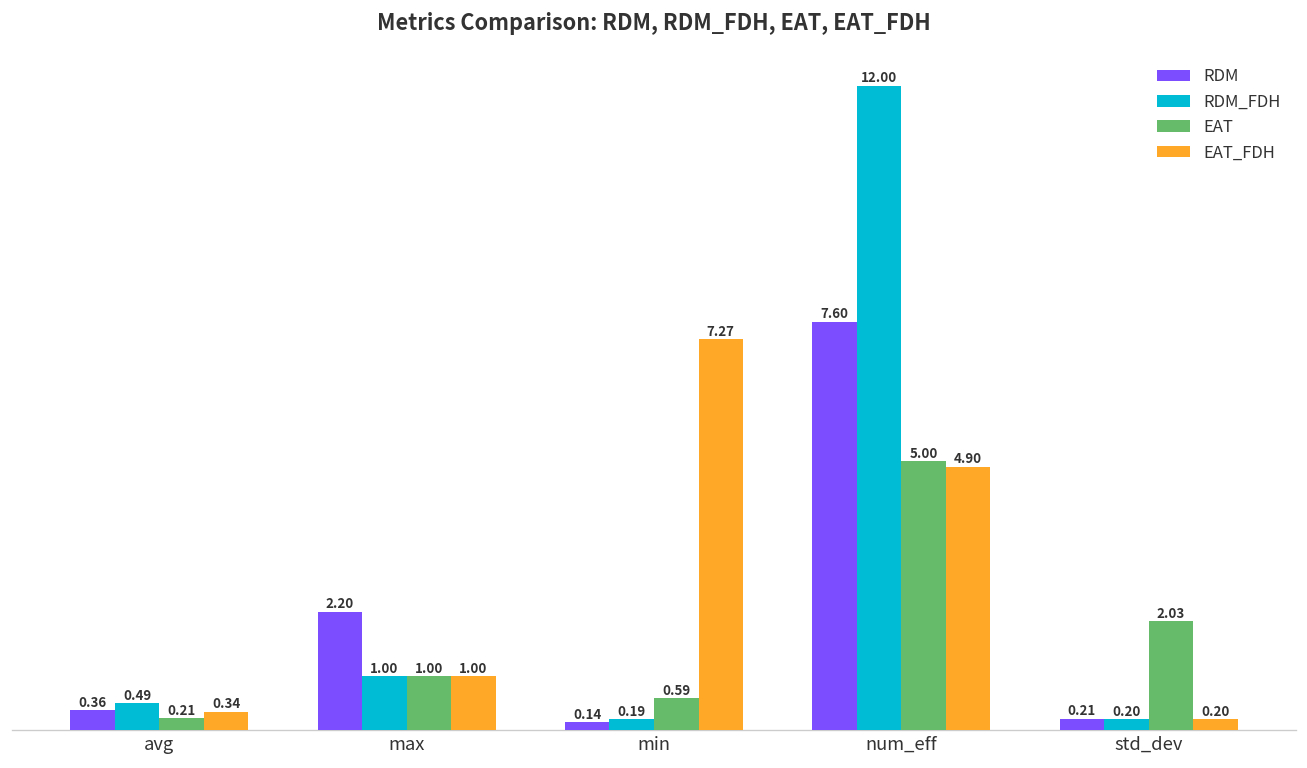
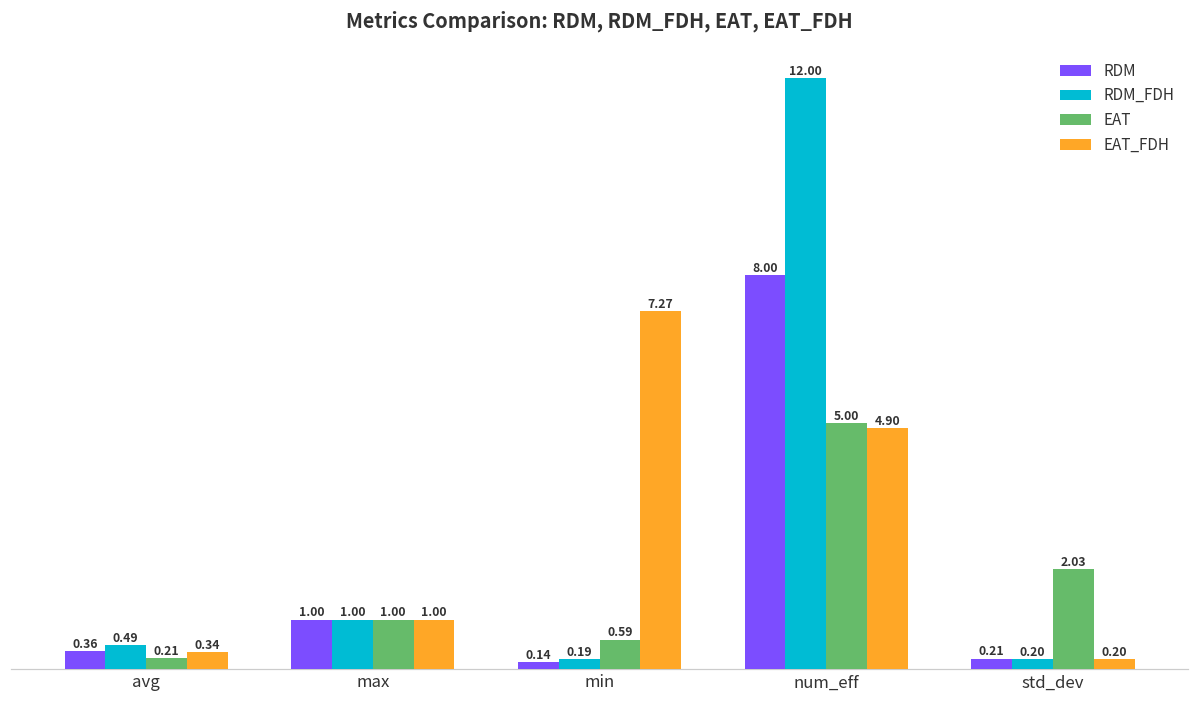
  {
    "RDM": {
      "avg": 0.36,
-     "max": 2.20,
+     "max": 1.00,
      "min": 0.14,
-     "num_eff": 7.60,
+     "num_eff": 8.00,
      "std_dev": 0.21
    },
    "RDM_FDH": {
      "avg": 0.49,
      "max": 1.00,
      "min": 0.19,
      "num_eff": 12.00,
      "std_dev": 0.20
    },
    "EAT": {
      "avg": 0.21,
      "max": 1.00,
      "min": 0.59,
      "num_eff": 5.00,
      "std_dev": 2.03
    },
    "EAT_FDH": {
      "avg": 0.34,
      "max": 1.00,
      "min": 7.27,
      "num_eff": 4.90,
      "std_dev": 0.20
    }
  }
